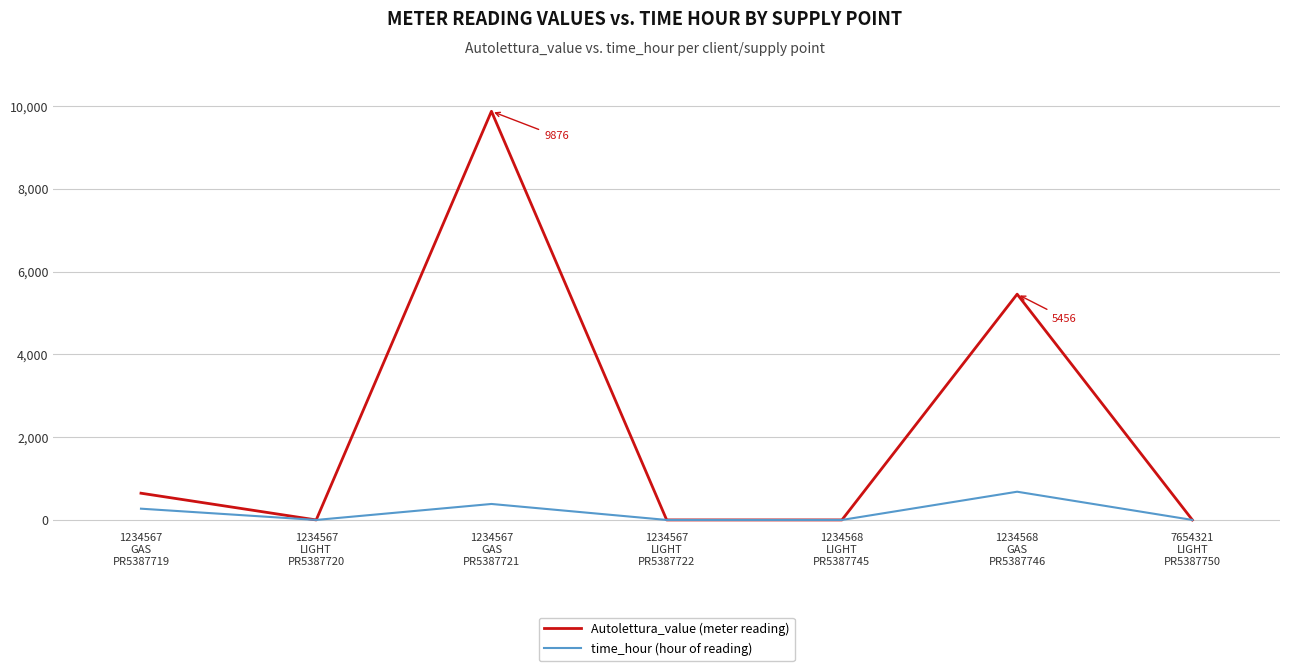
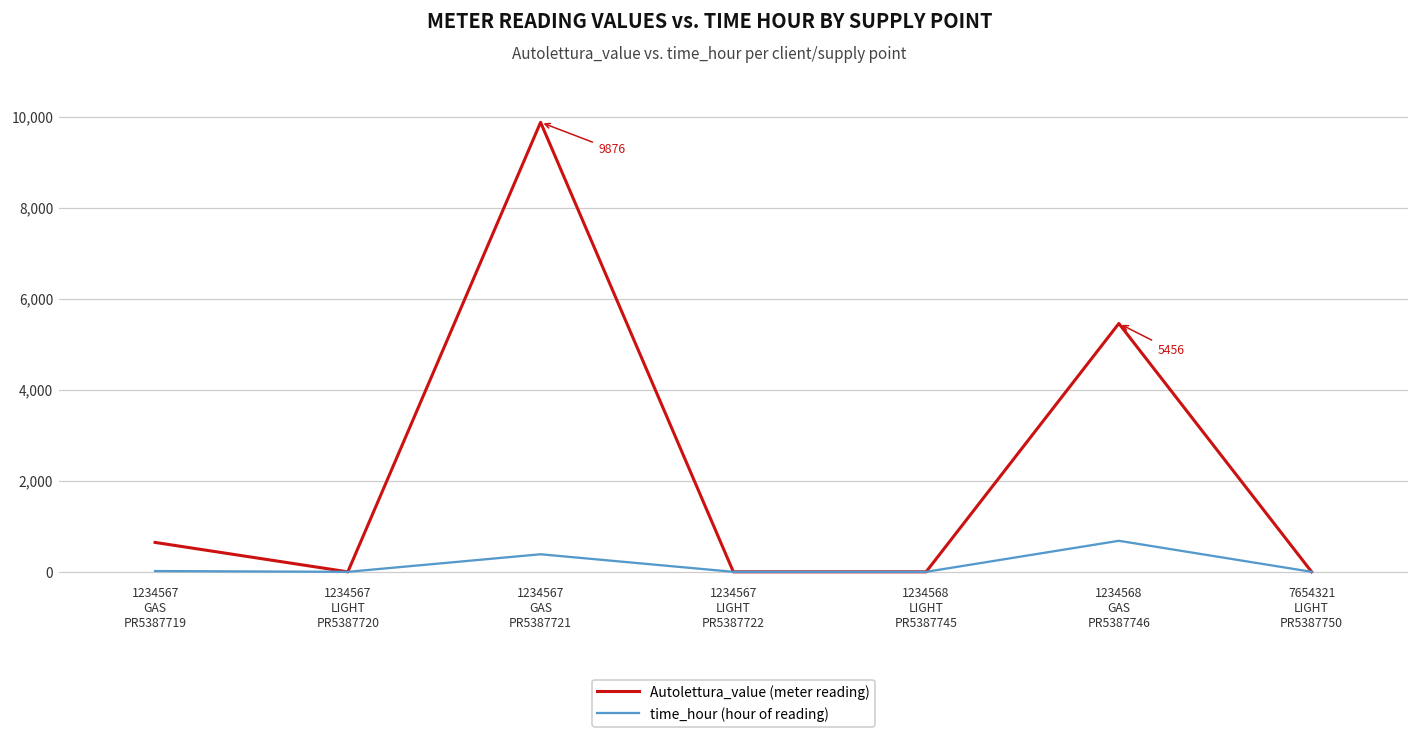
  {
    "Autolettura_value (meter reading)": {
      "1234567 GAS PR5387721": 9876,
      "1234568 GAS PR5387746": 5456
    },
    "time_hour (hour of reading)": {
-     "1234567 GAS PR5387719": 300,
+     "1234567 GAS PR5387719": 0,
      "1234567 GAS PR5387721": 400,
      "1234568 GAS PR5387746": 700
    }
  }
